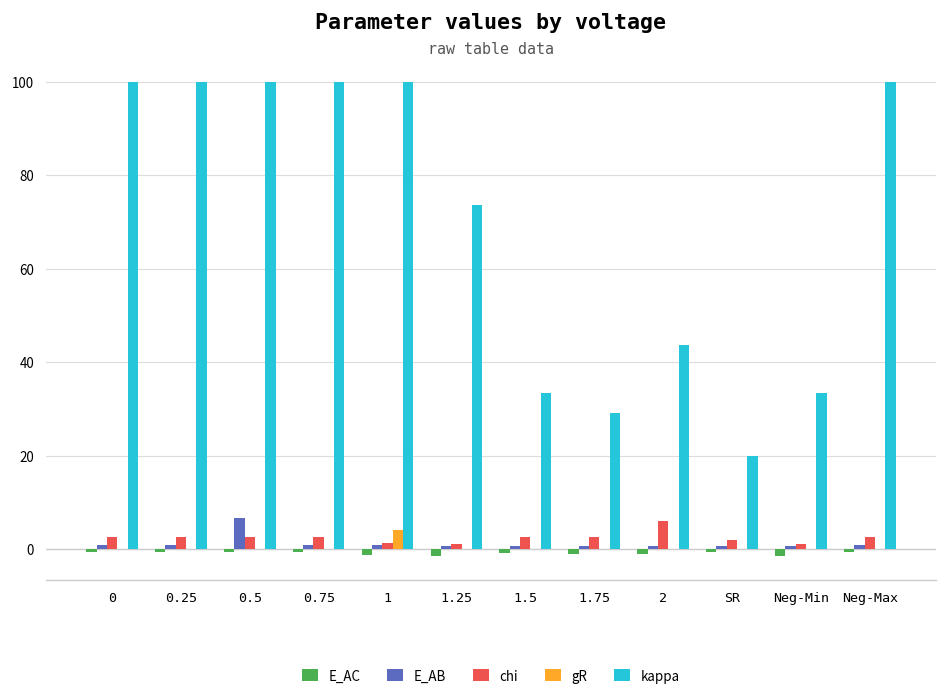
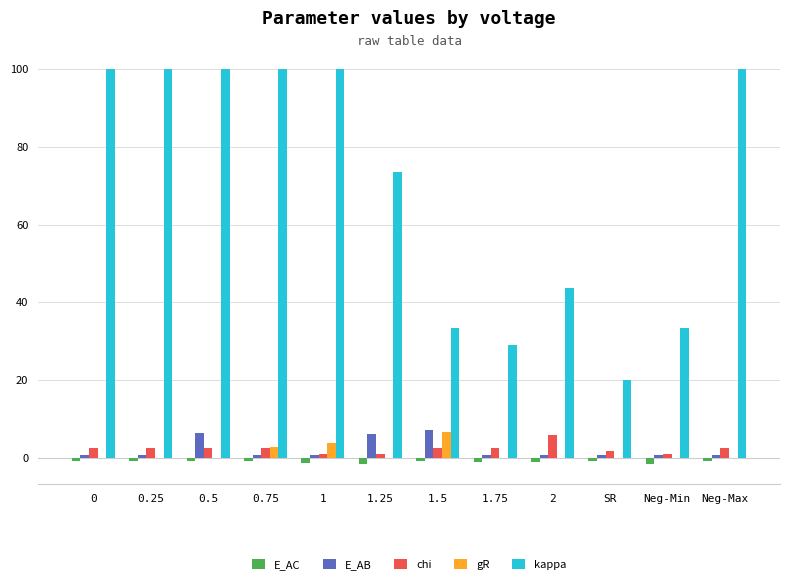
  {
    "E_AC": {
      "0": -1,
      "0.25": -1,
      "0.5": -1,
      "0.75": -1,
      "1": -1,
      "1.25": -2,
      "1.5": -1,
      "1.75": -1,
      "2": -1,
      "SR": -1,
      "Neg-Min": -2,
      "Neg-Max": -1
    },
    "E_AB": {
      "0": 1,
      "0.25": 1,
      "0.5": 7,
      "0.75": 1,
      "1": 1,
-     "1.25": 1,
-     "1.5": 1,
+     "1.25": 6,
+     "1.5": 7,
      "1.75": 1,
      "2": 1,
      "SR": 1,
      "Neg-Min": 1,
      "Neg-Max": 1
    },
    "chi": {
      "0": 3,
      "0.25": 3,
      "0.5": 3,
      "0.75": 3,
      "1": 1,
      "1.25": 1,
      "1.5": 3,
      "1.75": 3,
      "2": 6,
      "SR": 2,
      "Neg-Min": 1,
      "Neg-Max": 3
    },
    "gR": {
-     "0.75": 0,
+     "0.75": 3,
      "1": 4,
-     "1.5": 0
+     "1.5": 7
    },
    "kappa": {
      "0": 100,
      "0.25": 100,
      "0.5": 100,
      "0.75": 100,
      "1": 100,
      "1.25": 74,
      "1.5": 33,
      "1.75": 29,
      "2": 44,
      "SR": 20,
      "Neg-Min": 33,
      "Neg-Max": 100
    }
  }
